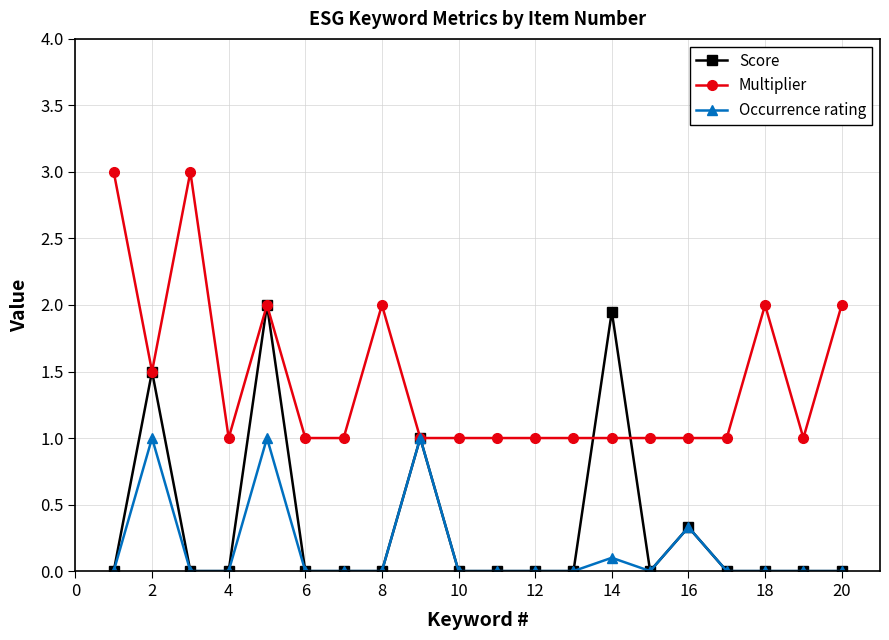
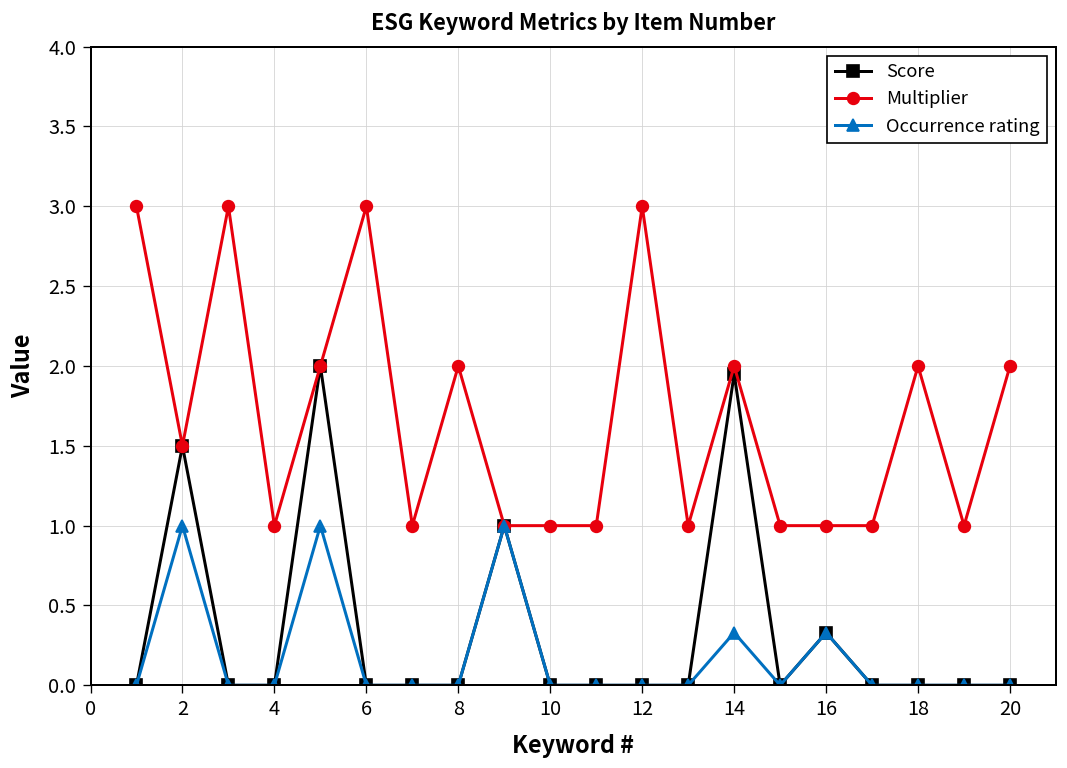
  {
    "Score": {
      "14": 1.95
    },
    "Multiplier": {
      "4": 1,
-     "6": 1,
+     "6": 3,
      "8": 2,
      "10": 1,
-     "12": 1,
-     "14": 1,
+     "12": 3,
+     "14": 2,
      "16": 1,
      "18": 2,
      "20": 2
    },
    "Occurrence rating": {
      "2": 1.00,
-     "14": 0.10
+     "14": 0.33
    }
  }
